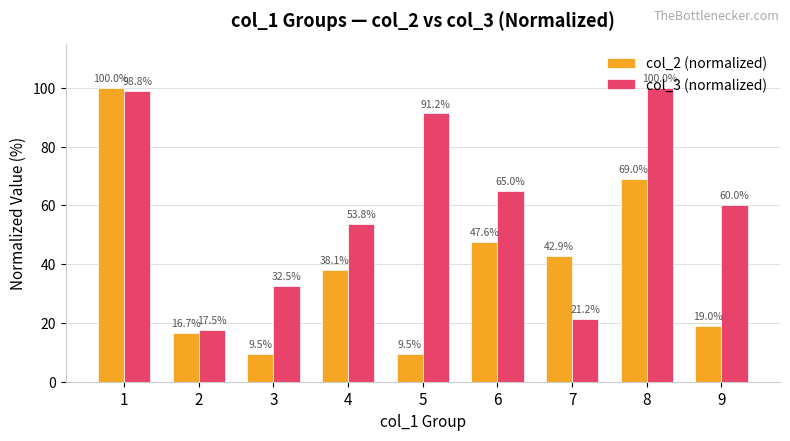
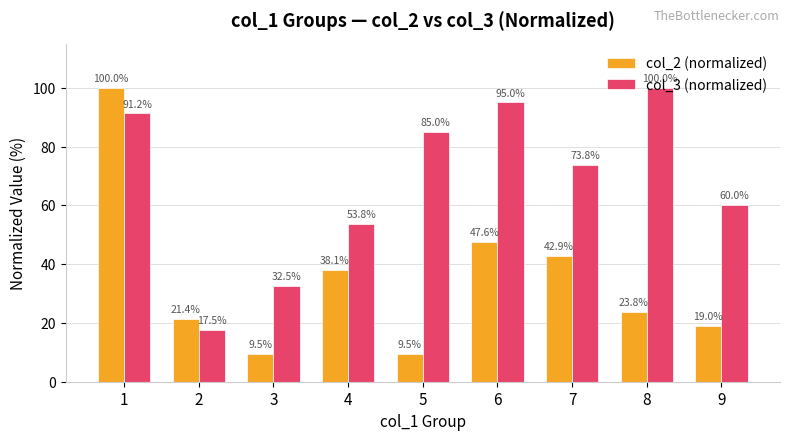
  {
    "col_2 (normalized)": {
      "1": "100.0%",
-     "2": "16.7%",
+     "2": "21.4%",
      "3": "9.5%",
      "4": "38.1%",
      "5": "9.5%",
      "6": "47.6%",
      "7": "42.9%",
-     "8": "69.0%",
+     "8": "23.8%",
      "9": "19.0%"
    },
    "col_3 (normalized)": {
-     "1": "98.8%",
+     "1": "91.2%",
      "2": "17.5%",
      "3": "32.5%",
      "4": "53.8%",
-     "5": "91.2%",
-     "6": "65.0%",
-     "7": "21.2%",
+     "5": "85.0%",
+     "6": "95.0%",
+     "7": "73.8%",
      "8": "100.0%",
      "9": "60.0%"
    }
  }
